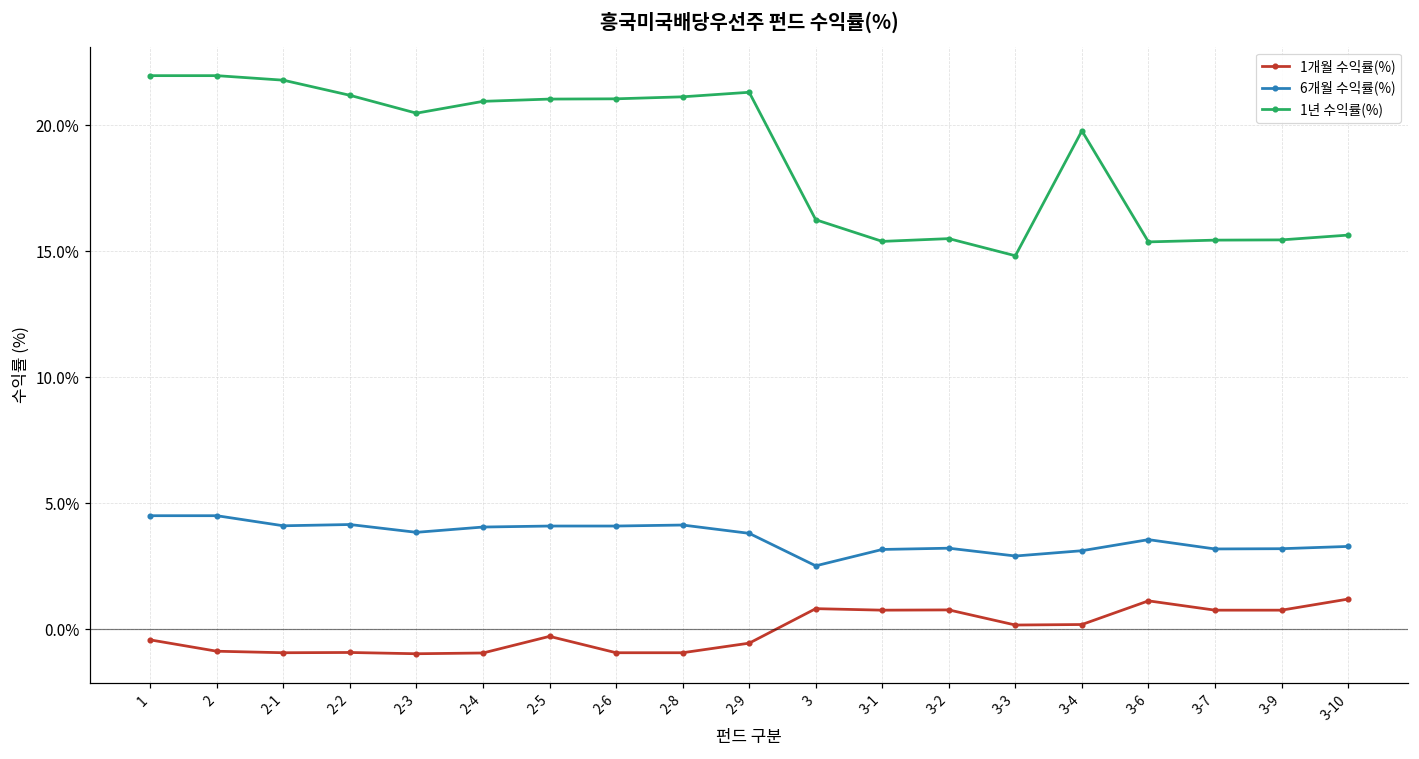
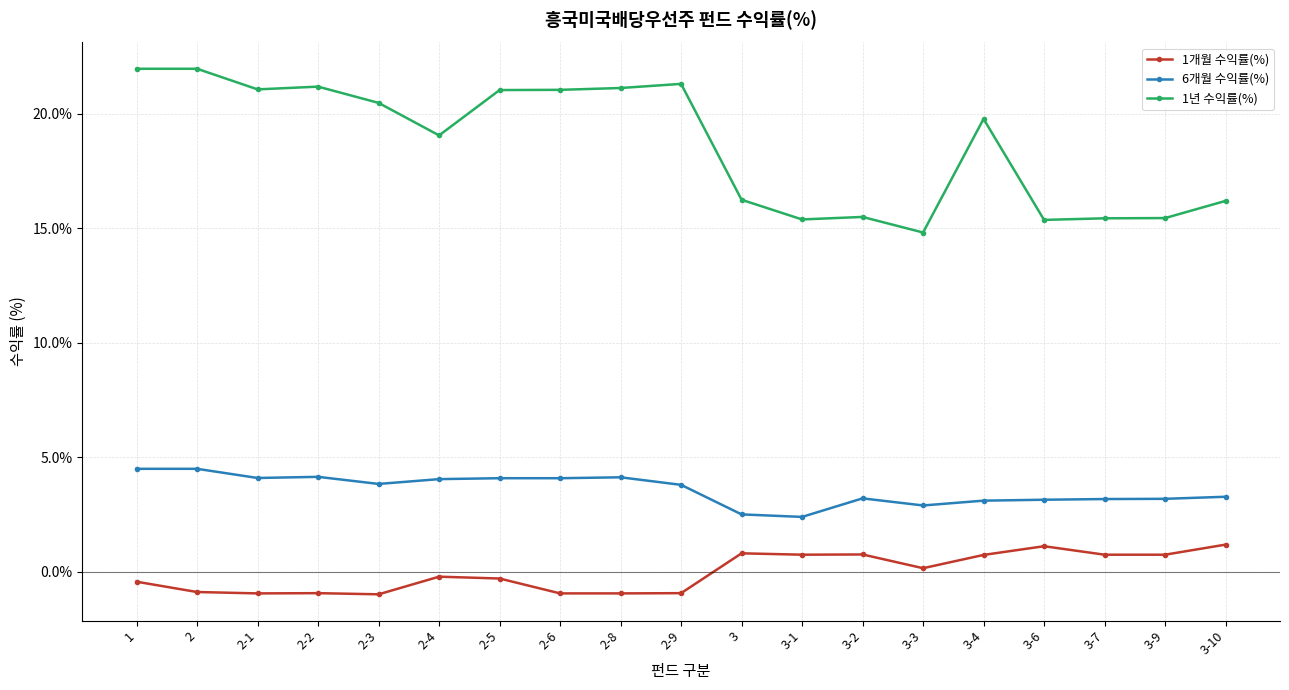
  {
    "1개월 수익률(%)": {
      "1": "-0.4%",
      "2": "-0.9%",
      "2-1": "-0.9%",
      "2-2": "-0.9%",
      "2-3": "-1.0%",
-     "2-4": "-1.0%",
+     "2-4": "-0.2%",
      "2-5": "-0.3%",
      "2-6": "-0.9%",
      "2-8": "-0.9%",
-     "2-9": "-0.6%",
+     "2-9": "-0.9%",
      "3": "0.8%",
      "3-1": "0.8%",
      "3-2": "0.8%",
      "3-3": "0.2%",
-     "3-4": "0.2%",
+     "3-4": "0.7%",
      "3-6": "1.1%",
      "3-7": "0.8%",
      "3-9": "0.8%",
      "3-10": "1.2%"
    },
    "6개월 수익률(%)": {
      "1": "4.5%",
      "2": "4.5%",
      "2-1": "4.1%",
      "2-2": "4.2%",
      "2-3": "3.8%",
      "2-4": "4.1%",
      "2-5": "4.1%",
      "2-6": "4.1%",
      "2-8": "4.1%",
      "2-9": "3.8%",
      "3": "2.5%",
-     "3-1": "3.2%",
+     "3-1": "2.4%",
      "3-2": "3.2%",
      "3-3": "2.9%",
      "3-4": "3.1%",
-     "3-6": "3.6%",
+     "3-6": "3.2%",
      "3-7": "3.2%",
      "3-9": "3.2%",
      "3-10": "3.3%"
    },
    "1년 수익률(%)": {
      "1": "22.0%",
      "2": "22.0%",
-     "2-1": "21.8%",
+     "2-1": "21.1%",
      "2-2": "21.2%",
      "2-3": "20.5%",
-     "2-4": "21.0%",
+     "2-4": "19.1%",
      "2-5": "21.0%",
      "2-6": "21.1%",
      "2-8": "21.1%",
      "2-9": "21.3%",
      "3": "16.3%",
      "3-1": "15.4%",
      "3-2": "15.5%",
      "3-3": "14.8%",
      "3-4": "19.8%",
      "3-6": "15.4%",
      "3-7": "15.4%",
      "3-9": "15.5%",
-     "3-10": "15.6%"
+     "3-10": "16.2%"
    }
  }
